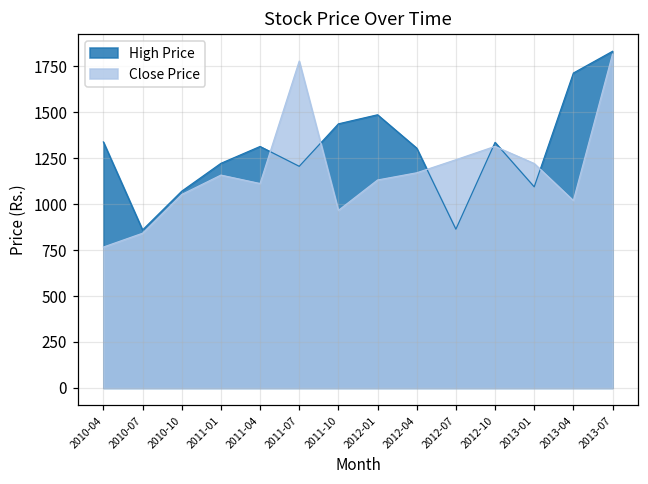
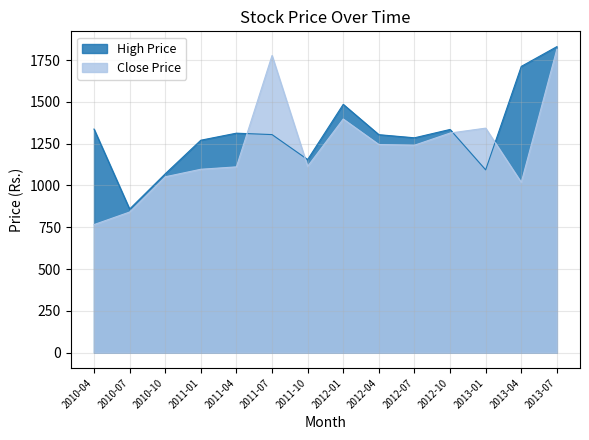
  {
    "High Price": {
      "2010-04": 1340,
      "2010-07": 860,
      "2010-10": 1070,
-     "2011-01": 1220,
+     "2011-01": 1270,
      "2011-04": 1310,
-     "2011-07": 1200,
-     "2011-10": 1440,
+     "2011-07": 1300,
+     "2011-10": 1150,
      "2012-01": 1490,
      "2012-04": 1300,
-     "2012-07": 860,
+     "2012-07": 1290,
      "2012-10": 1330,
      "2013-01": 1090,
      "2013-04": 1710
    },
    "Close Price": {
      "2010-04": 770,
      "2010-07": 840,
      "2010-10": 1050,
-     "2011-01": 1160,
+     "2011-01": 1100,
      "2011-04": 1110,
      "2011-07": 1780,
-     "2011-10": 970,
-     "2012-01": 1130,
-     "2012-04": 1170,
+     "2011-10": 1110,
+     "2012-01": 1400,
+     "2012-04": 1240,
      "2012-07": 1240,
      "2012-10": 1310,
-     "2013-01": 1220,
+     "2013-01": 1340,
      "2013-04": 1020
    }
  }
